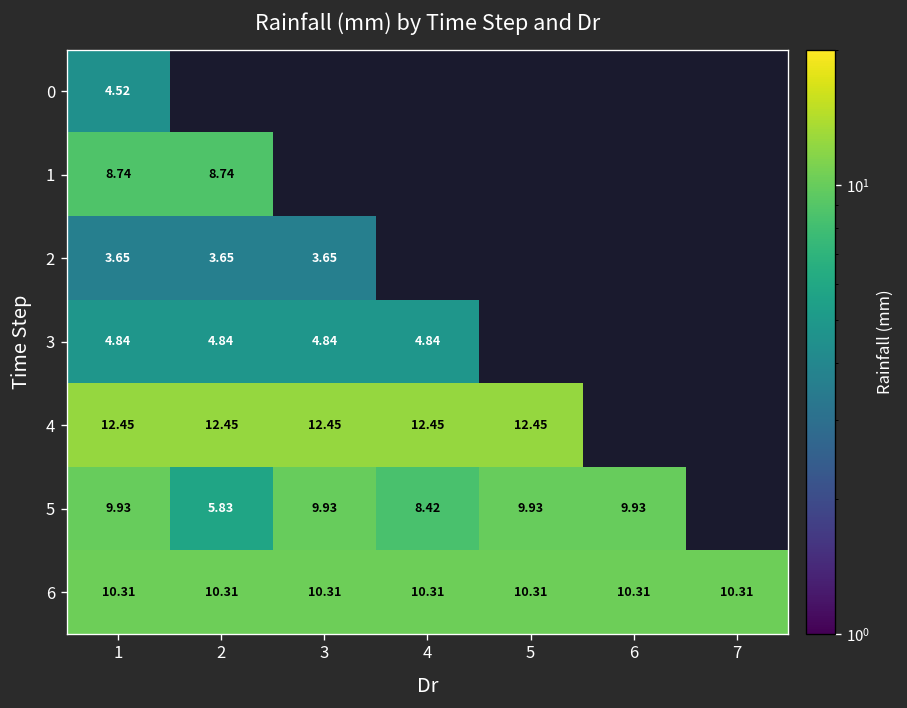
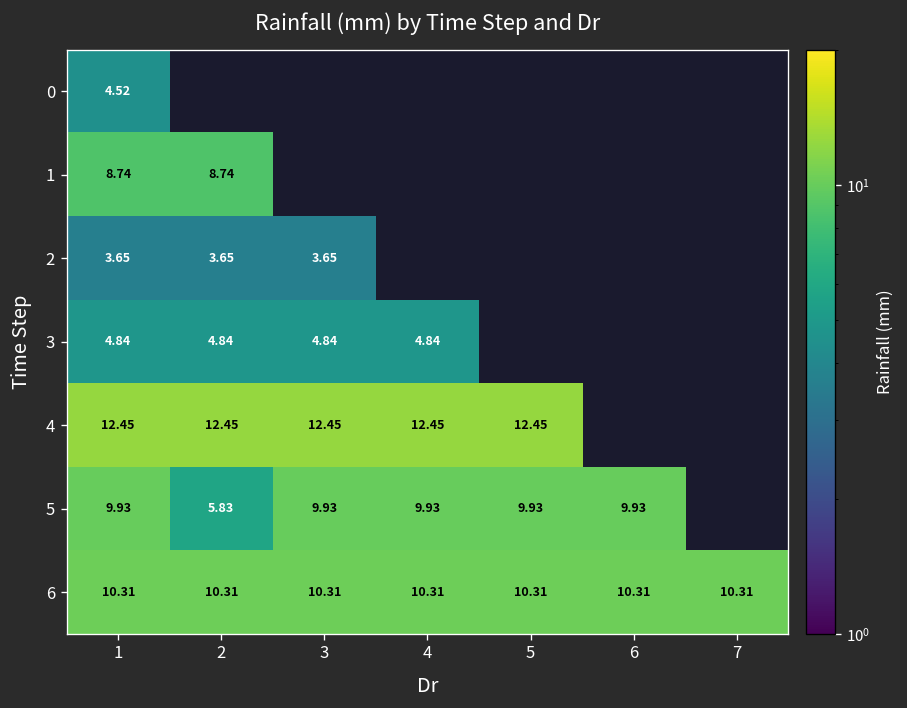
  {
    "0": {
      "1": 4.52
    },
    "1": {
      "1": 8.74,
      "2": 8.74
    },
    "2": {
      "1": 3.65,
      "2": 3.65,
      "3": 3.65
    },
    "3": {
      "1": 4.84,
      "2": 4.84,
      "3": 4.84,
      "4": 4.84
    },
    "4": {
      "1": 12.45,
      "2": 12.45,
      "3": 12.45,
      "4": 12.45,
      "5": 12.45
    },
    "5": {
      "1": 9.93,
      "2": 5.83,
      "3": 9.93,
-     "4": 8.42,
+     "4": 9.93,
      "5": 9.93,
      "6": 9.93
    },
    "6": {
      "1": 10.31,
      "2": 10.31,
      "3": 10.31,
      "4": 10.31,
      "5": 10.31,
      "6": 10.31,
      "7": 10.31
    }
  }
